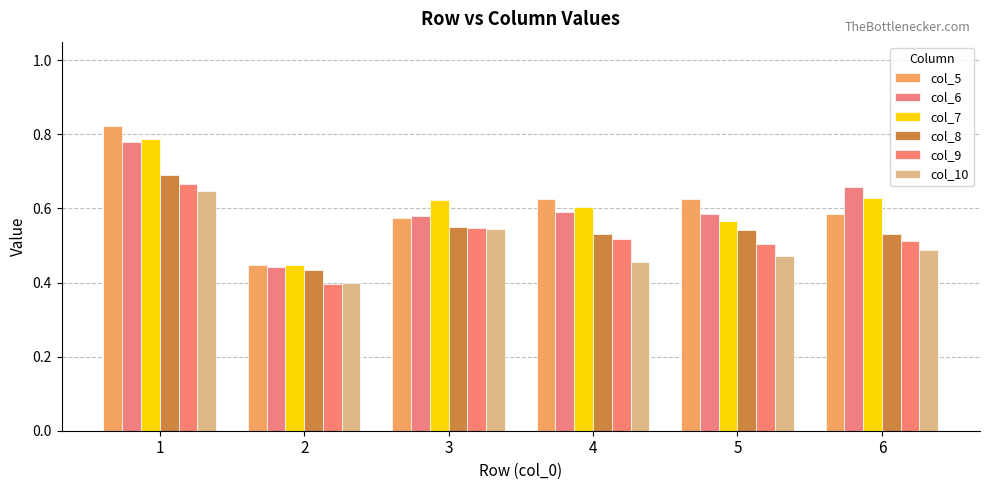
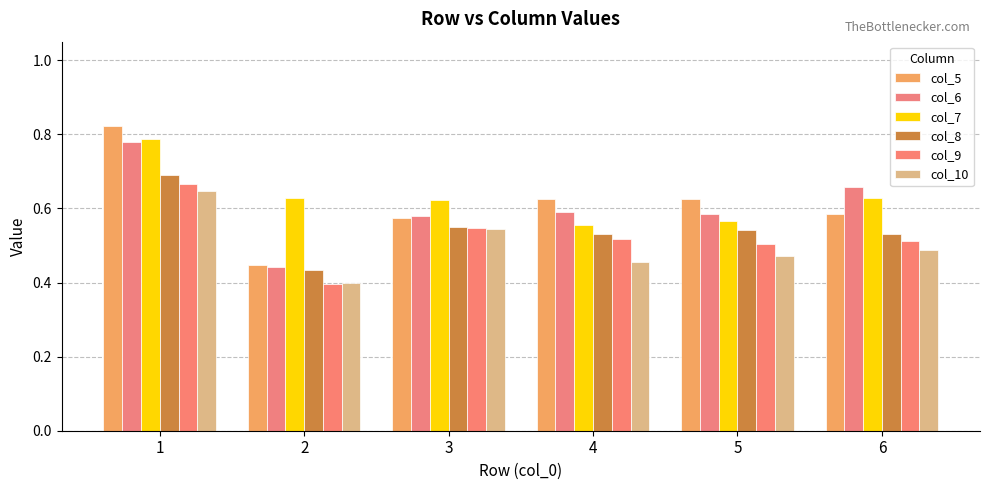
  {
    "col_7": {
      "1": 0.79,
-     "2": 0.45,
+     "2": 0.63,
      "3": 0.62,
-     "4": 0.60,
+     "4": 0.56,
      "5": 0.57,
      "6": 0.63
    }
  }
